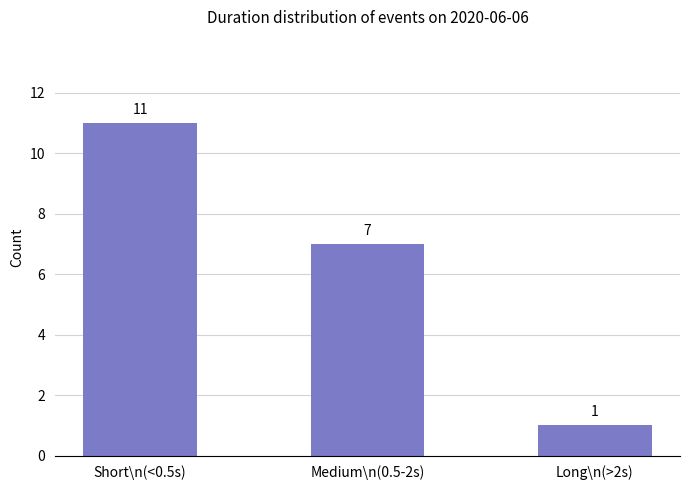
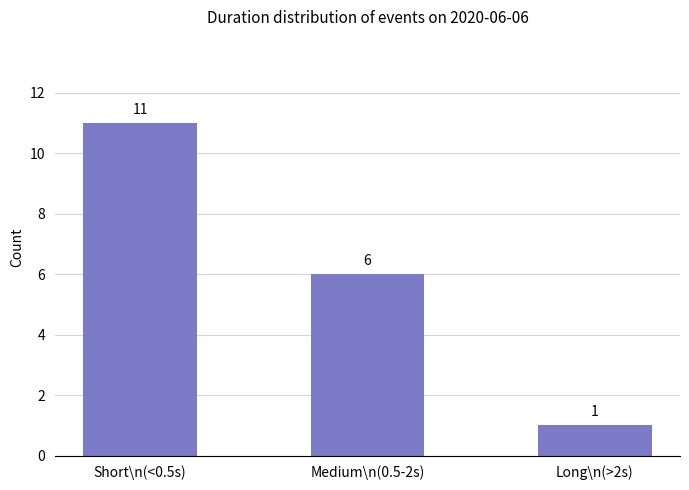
  {
    "Short\\n(<0.5s)": 11,
-   "Medium\\n(0.5-2s)": 7,
+   "Medium\\n(0.5-2s)": 6,
    "Long\\n(>2s)": 1
  }
